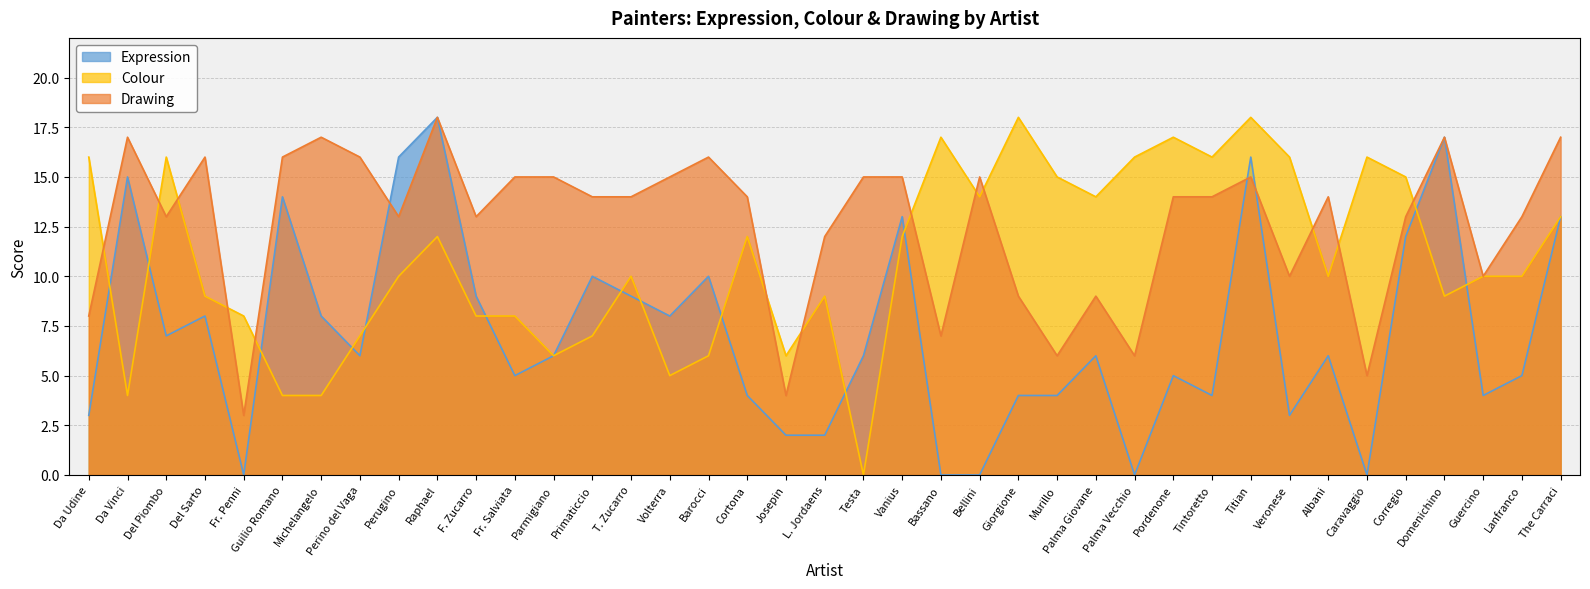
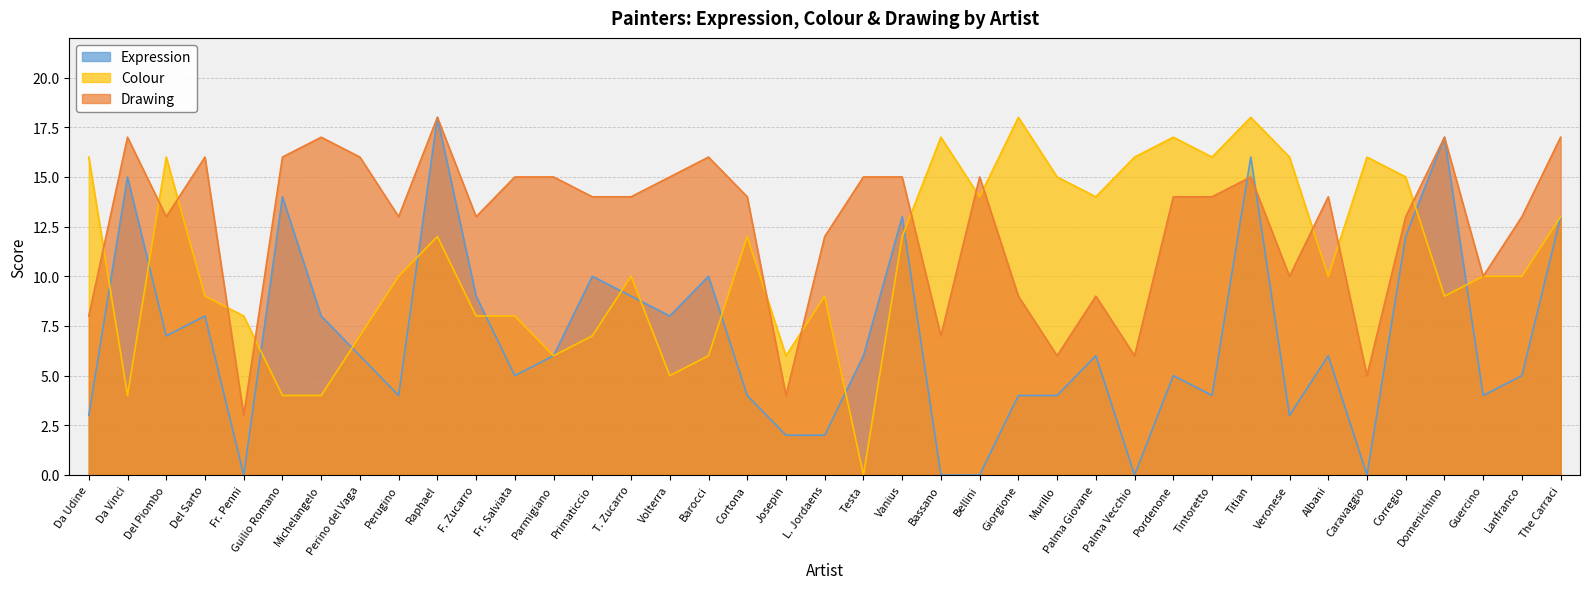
  {
    "Expression": {
      "Da Udine": 3,
      "Da Vinci": 15,
      "Del Piombo": 7,
      "Del Sarto": 8,
      "Fr. Penni": 0,
      "Guilio Romano": 14,
      "Michelangelo": 8,
      "Perino del Vaga": 6,
-     "Perugino": 16,
+     "Perugino": 4,
      "F. Zucarro": 9,
      "Fr. Salviata": 5,
      "Primaticcio": 10,
      "T. Zucarro": 9,
      "Volterra": 8,
      "Barocci": 10,
      "Cortona": 4,
      "Josepin": 2,
      "L. Jordaens": 2,
      "Testa": 6,
      "Vanius": 13,
      "Bassano": 0,
      "Bellini": 0,
      "Giorgione": 4,
      "Murillo": 4,
      "Palma Giovane": 6,
      "Palma Vecchio": 0,
      "Pordenone": 5,
      "Tintoretto": 4,
      "Titian": 16,
      "Veronese": 3,
      "Albani": 6,
      "Caravaggio": 0,
      "Corregio": 12,
      "Guercino": 4,
      "Lanfranco": 5
    },
    "Colour": {
      "Da Udine": 16,
      "Da Vinci": 4,
      "Del Piombo": 16,
      "Del Sarto": 9,
      "Fr. Penni": 8,
      "Guilio Romano": 4,
      "Michelangelo": 4,
      "Perino del Vaga": 7,
      "Perugino": 10,
      "Raphael": 12,
      "F. Zucarro": 8,
      "Fr. Salviata": 8,
      "Primaticcio": 7,
      "T. Zucarro": 10,
      "Volterra": 5,
      "Barocci": 6,
      "Cortona": 12,
      "Josepin": 6,
      "L. Jordaens": 9,
      "Testa": 0,
      "Vanius": 12,
      "Bassano": 17,
      "Bellini": 14,
      "Giorgione": 18,
      "Murillo": 15,
      "Palma Giovane": 14,
      "Palma Vecchio": 16,
      "Pordenone": 17,
      "Tintoretto": 16,
      "Titian": 18,
      "Veronese": 16,
      "Albani": 10,
      "Caravaggio": 16,
      "Corregio": 15,
      "Domenichino": 9,
      "Lanfranco": 10
    },
    "Drawing": {
      "Da Udine": 8,
      "Da Vinci": 17,
      "Del Piombo": 13,
      "Del Sarto": 16,
      "Fr. Penni": 3,
      "Guilio Romano": 16,
      "Michelangelo": 17,
      "Perino del Vaga": 16,
      "Perugino": 13,
      "F. Zucarro": 13,
      "Fr. Salviata": 15,
      "Parmigiano": 15,
      "Primaticcio": 14,
      "T. Zucarro": 14,
      "Volterra": 15,
      "Barocci": 16,
      "Cortona": 14,
      "Josepin": 4,
      "L. Jordaens": 12,
      "Testa": 15,
      "Vanius": 15,
      "Bassano": 7,
      "Bellini": 15,
      "Giorgione": 9,
      "Murillo": 6,
      "Palma Giovane": 9,
      "Palma Vecchio": 6,
      "Pordenone": 14,
      "Tintoretto": 14,
      "Titian": 15,
      "Veronese": 10,
      "Albani": 14,
      "Caravaggio": 5,
      "Corregio": 13,
      "Lanfranco": 13,
      "The Carraci": 17
    }
  }
